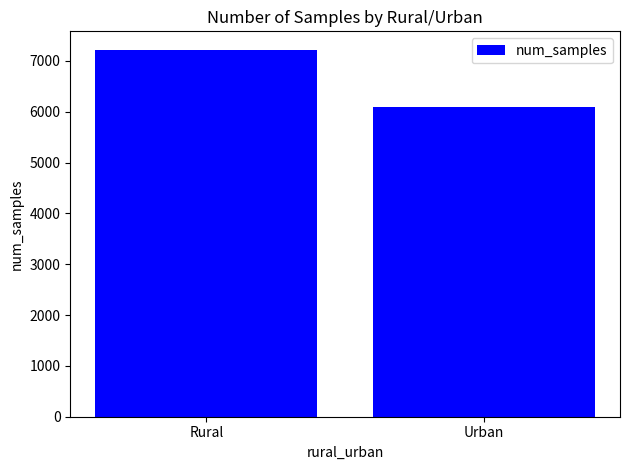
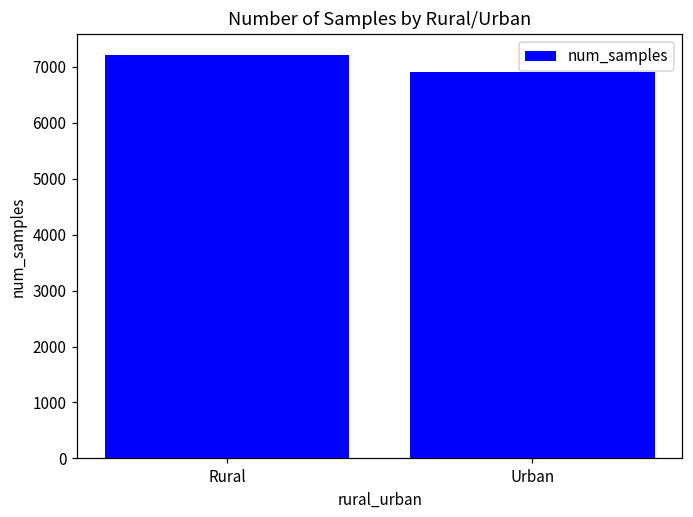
  {
    "Rural": 7200,
-   "Urban": 6100
+   "Urban": 6900
  }
